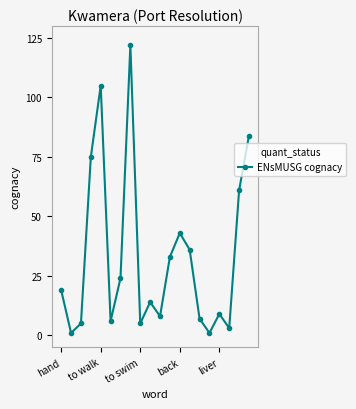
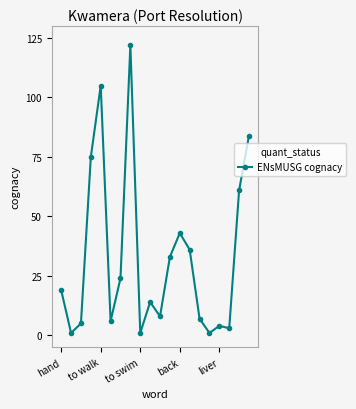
  {
    "hand": 19,
    "to walk": 105,
-   "to swim": 5,
+   "to swim": 1,
    "back": 43,
-   "liver": 9
+   "liver": 4
  }
